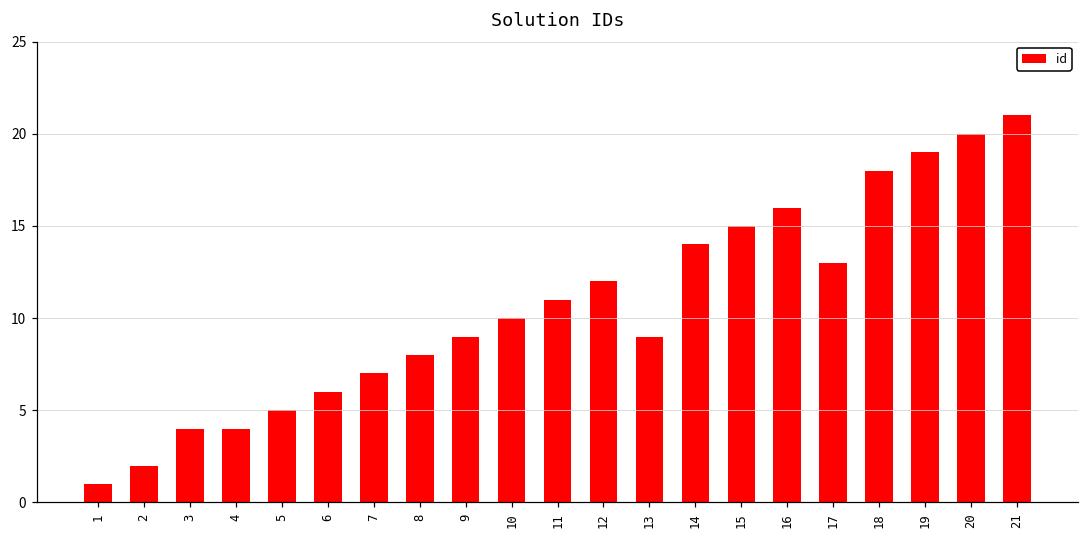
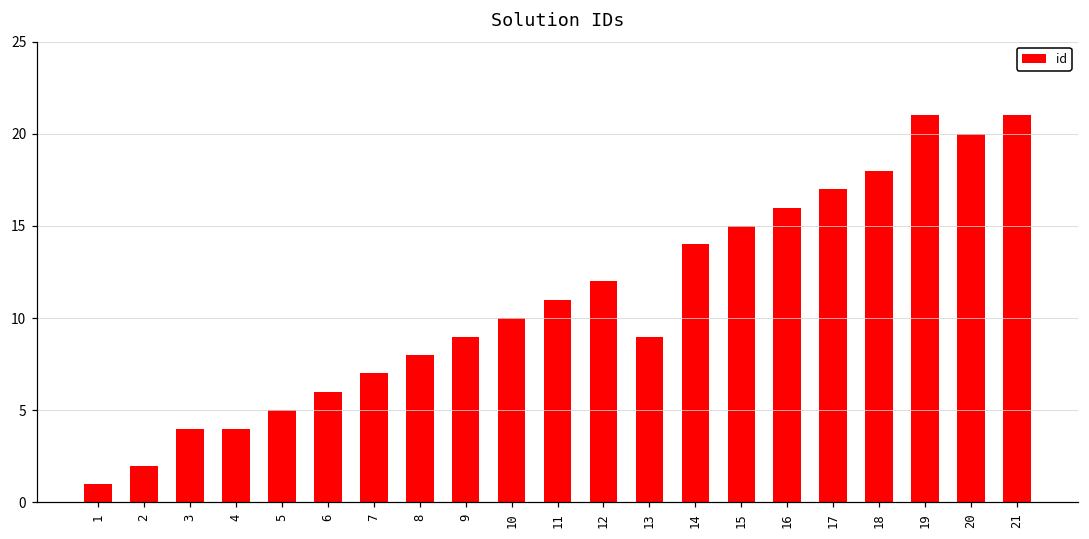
  {
    "1": 1,
    "2": 2,
    "3": 4,
    "4": 4,
    "5": 5,
    "6": 6,
    "7": 7,
    "8": 8,
    "9": 9,
    "10": 10,
    "11": 11,
    "12": 12,
    "13": 9,
    "14": 14,
    "15": 15,
    "16": 16,
-   "17": 13,
+   "17": 17,
    "18": 18,
-   "19": 19,
+   "19": 21,
    "20": 20,
    "21": 21
  }
